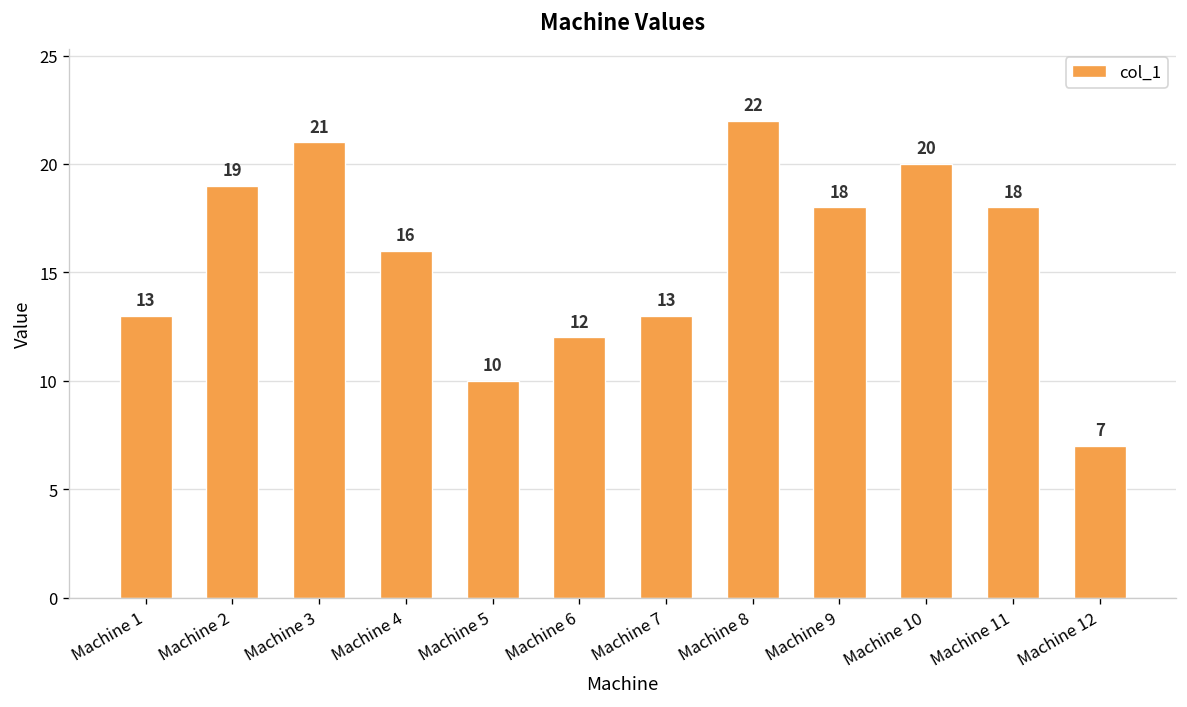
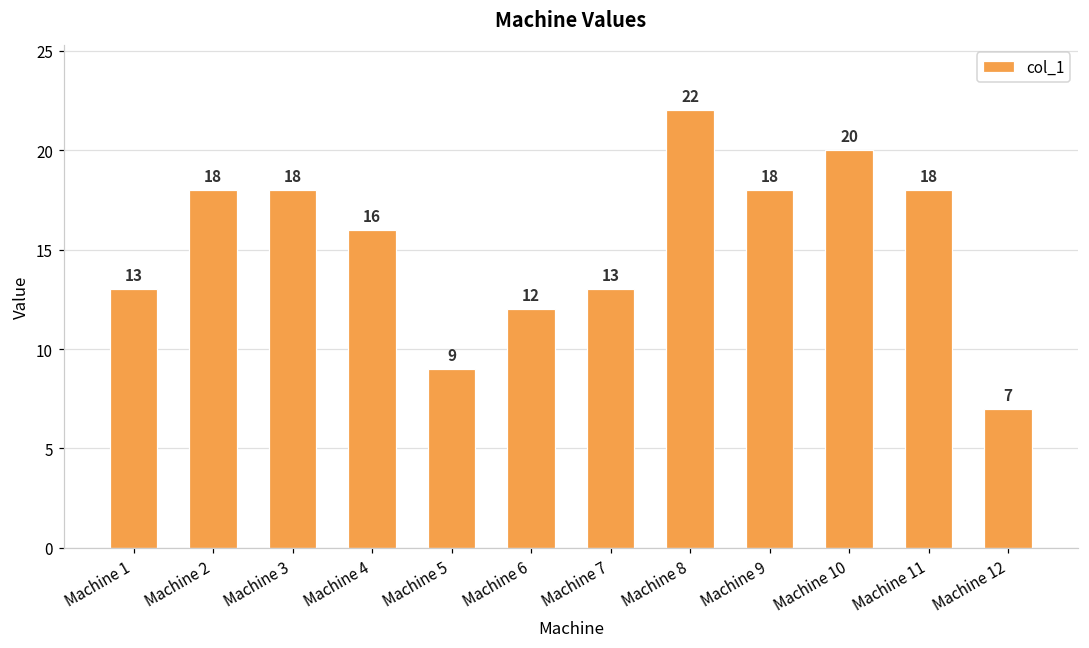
  {
    "Machine 1": 13,
-   "Machine 2": 19,
-   "Machine 3": 21,
+   "Machine 2": 18,
+   "Machine 3": 18,
    "Machine 4": 16,
-   "Machine 5": 10,
+   "Machine 5": 9,
    "Machine 6": 12,
    "Machine 7": 13,
    "Machine 8": 22,
    "Machine 9": 18,
    "Machine 10": 20,
    "Machine 11": 18,
    "Machine 12": 7
  }
